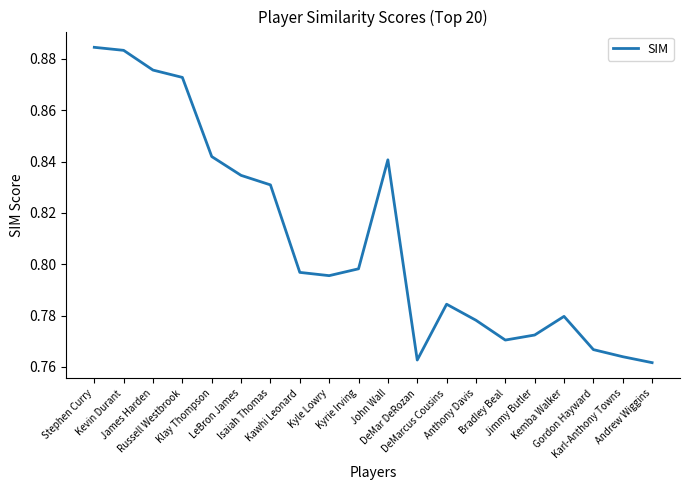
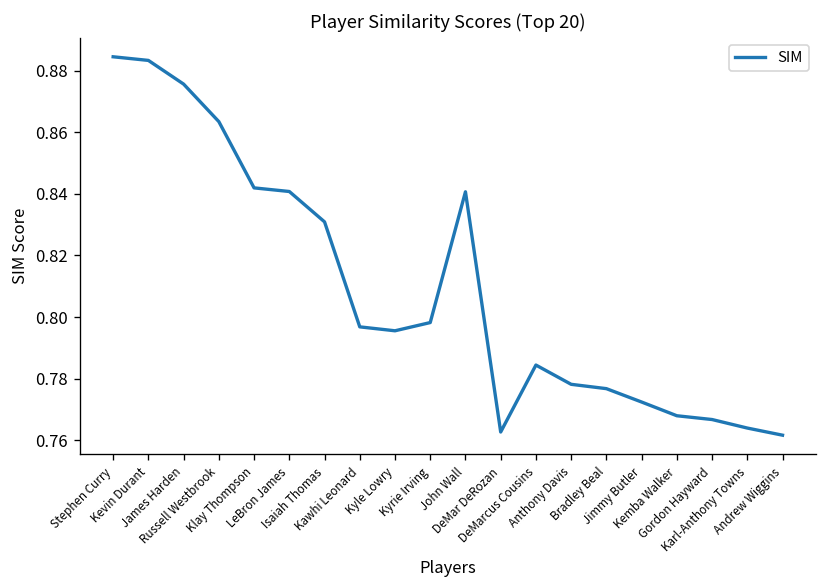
  {
    "Stephen Curry": 0.884,
    "Kevin Durant": 0.883,
    "James Harden": 0.876,
-   "Russell Westbrook": 0.873,
+   "Russell Westbrook": 0.863,
    "Klay Thompson": 0.842,
-   "LeBron James": 0.835,
+   "LeBron James": 0.841,
    "Isaiah Thomas": 0.831,
    "Kawhi Leonard": 0.797,
    "Kyle Lowry": 0.796,
    "Kyrie Irving": 0.798,
    "John Wall": 0.841,
    "DeMar DeRozan": 0.763,
    "DeMarcus Cousins": 0.784,
    "Anthony Davis": 0.778,
-   "Bradley Beal": 0.770,
+   "Bradley Beal": 0.777,
    "Jimmy Butler": 0.772,
-   "Kemba Walker": 0.780,
+   "Kemba Walker": 0.768,
    "Gordon Hayward": 0.767,
    "Karl-Anthony Towns": 0.764,
    "Andrew Wiggins": 0.762
  }
